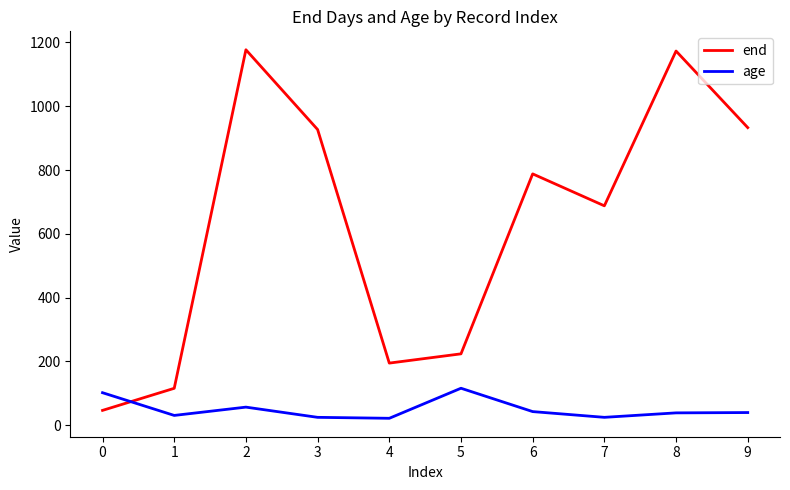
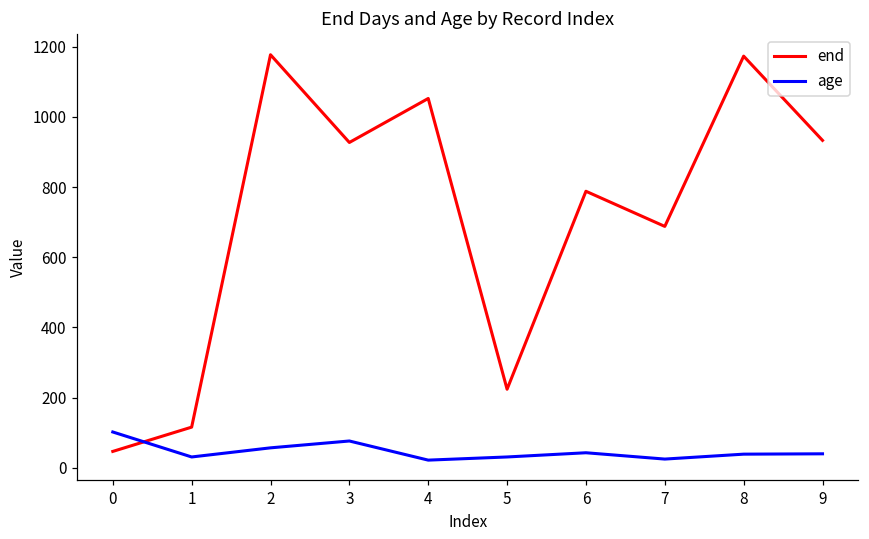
  {
    "end": {
      "0": 50,
      "1": 120,
      "2": 1180,
      "3": 930,
-     "4": 200,
+     "4": 1050,
      "5": 220,
      "6": 790,
      "7": 690,
      "8": 1170,
      "9": 930
    },
    "age": {
      "0": 100,
      "1": 30,
      "2": 60,
-     "3": 30,
+     "3": 80,
      "4": 20,
-     "5": 120,
+     "5": 30,
      "6": 40,
      "7": 30,
      "8": 40,
      "9": 40
    }
  }
